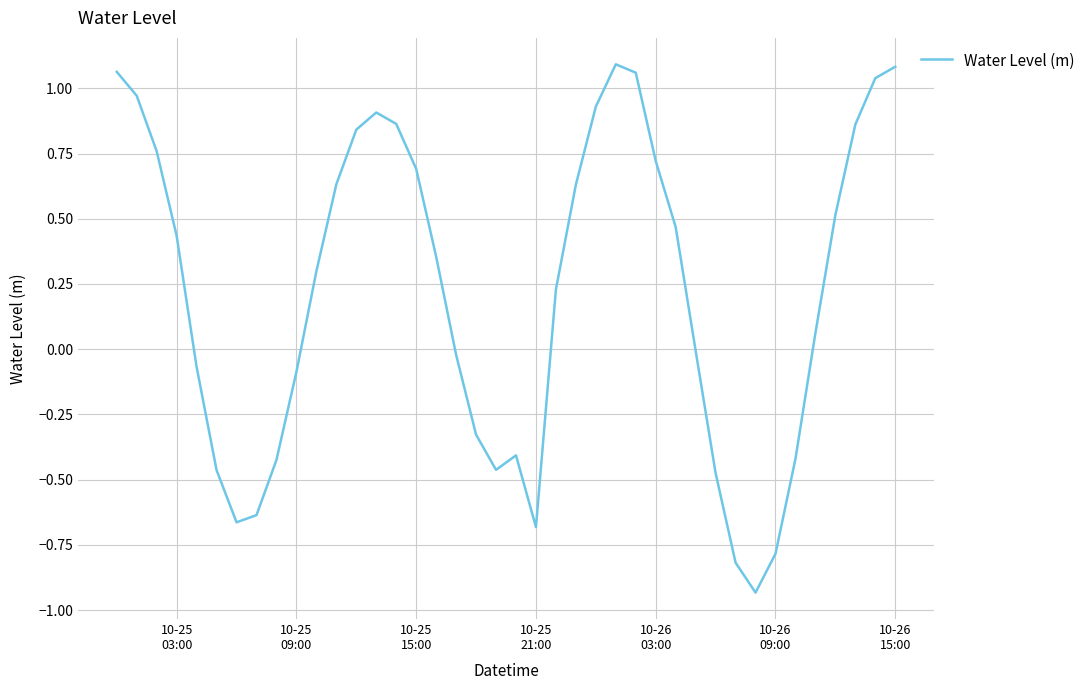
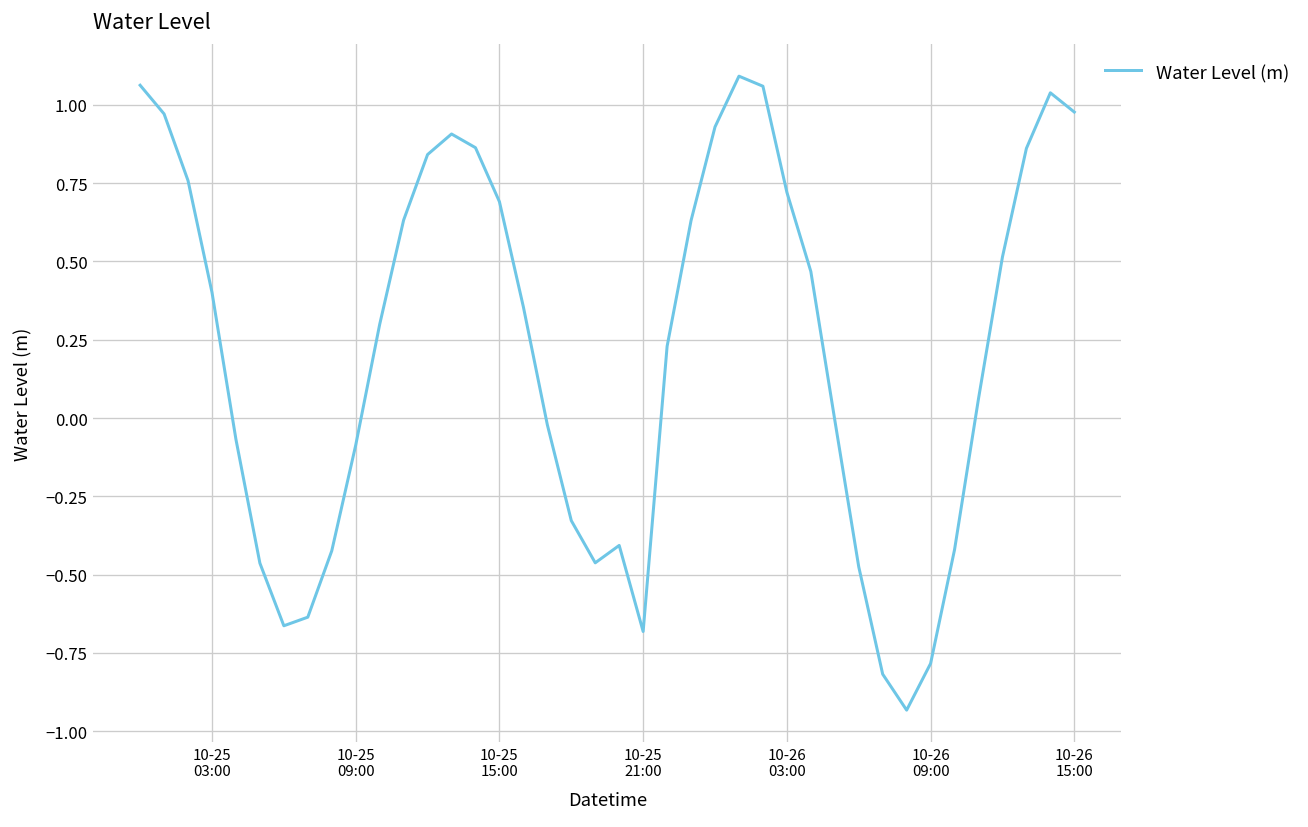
  {
-   "10-25 03:00": 0.43,
+   "10-25 03:00": 0.40,
    "10-25 09:00": -0.09,
    "10-25 15:00": 0.69,
    "10-25 21:00": -0.68,
    "10-26 03:00": 0.72,
    "10-26 09:00": -0.78,
-   "10-26 15:00": 1.08
+   "10-26 15:00": 0.98
  }
